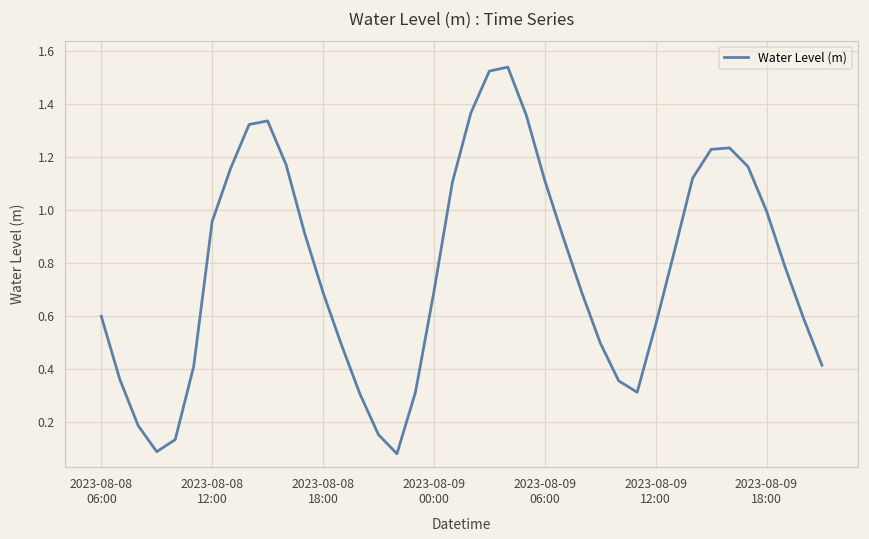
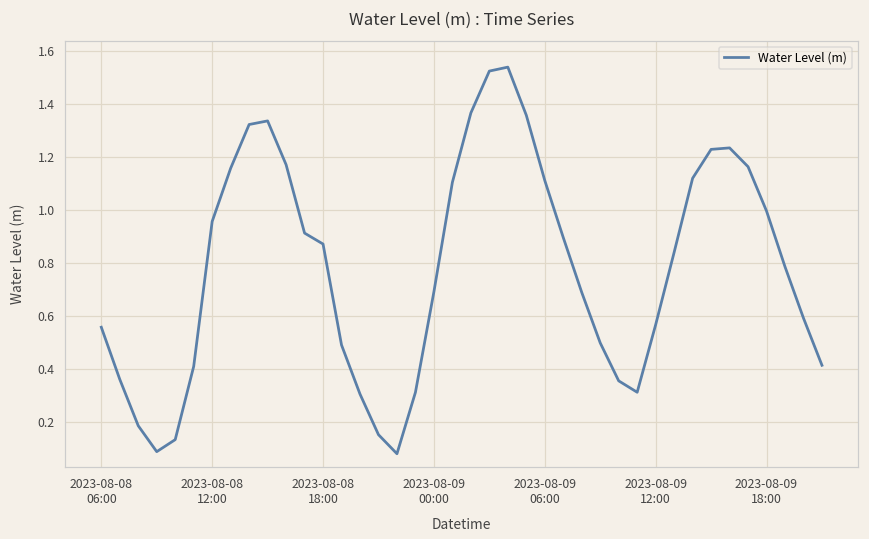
  {
-   "2023-08-08 06:00": 0.60,
+   "2023-08-08 06:00": 0.56,
    "2023-08-08 12:00": 0.96,
-   "2023-08-08 18:00": 0.69,
+   "2023-08-08 18:00": 0.87,
    "2023-08-09 00:00": 0.69,
    "2023-08-09 06:00": 1.11,
    "2023-08-09 12:00": 0.57,
    "2023-08-09 18:00": 1.00
  }
